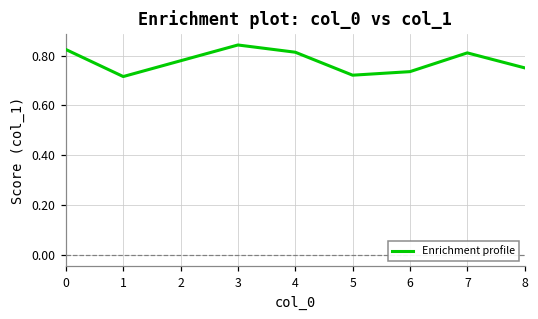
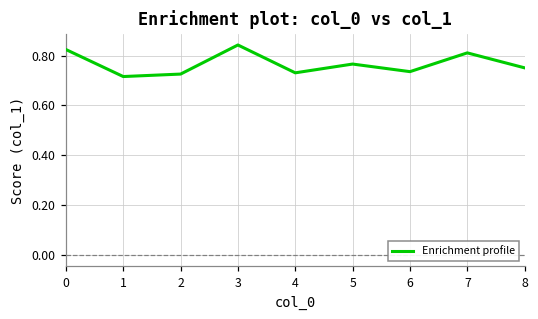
  {
    "0": 0.82,
    "1": 0.72,
-   "2": 0.78,
+   "2": 0.73,
    "3": 0.84,
-   "4": 0.81,
-   "5": 0.72,
+   "4": 0.73,
+   "5": 0.77,
    "6": 0.74,
    "7": 0.81,
    "8": 0.75
  }
